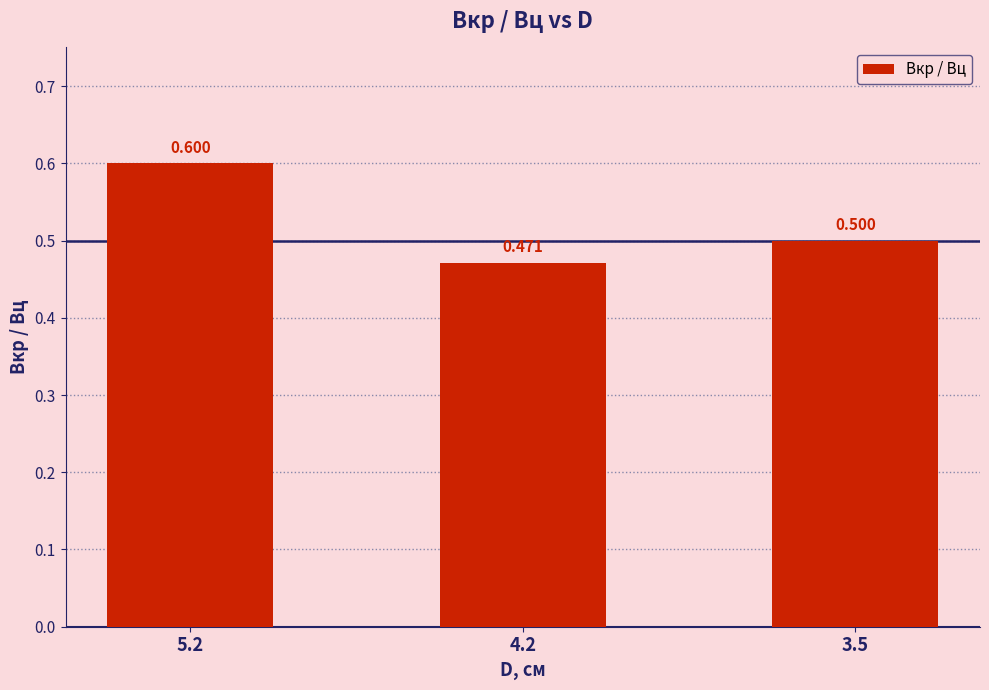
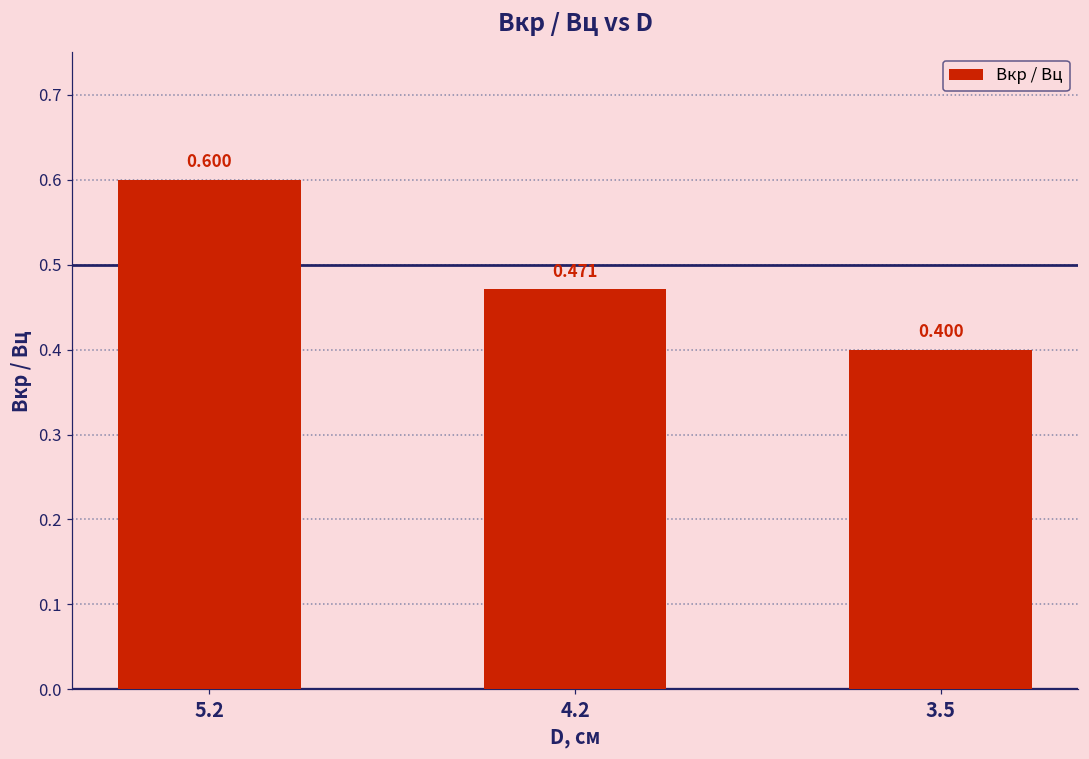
  {
    "5.2": 0.600,
    "4.2": 0.471,
-   "3.5": 0.500
+   "3.5": 0.400
  }
